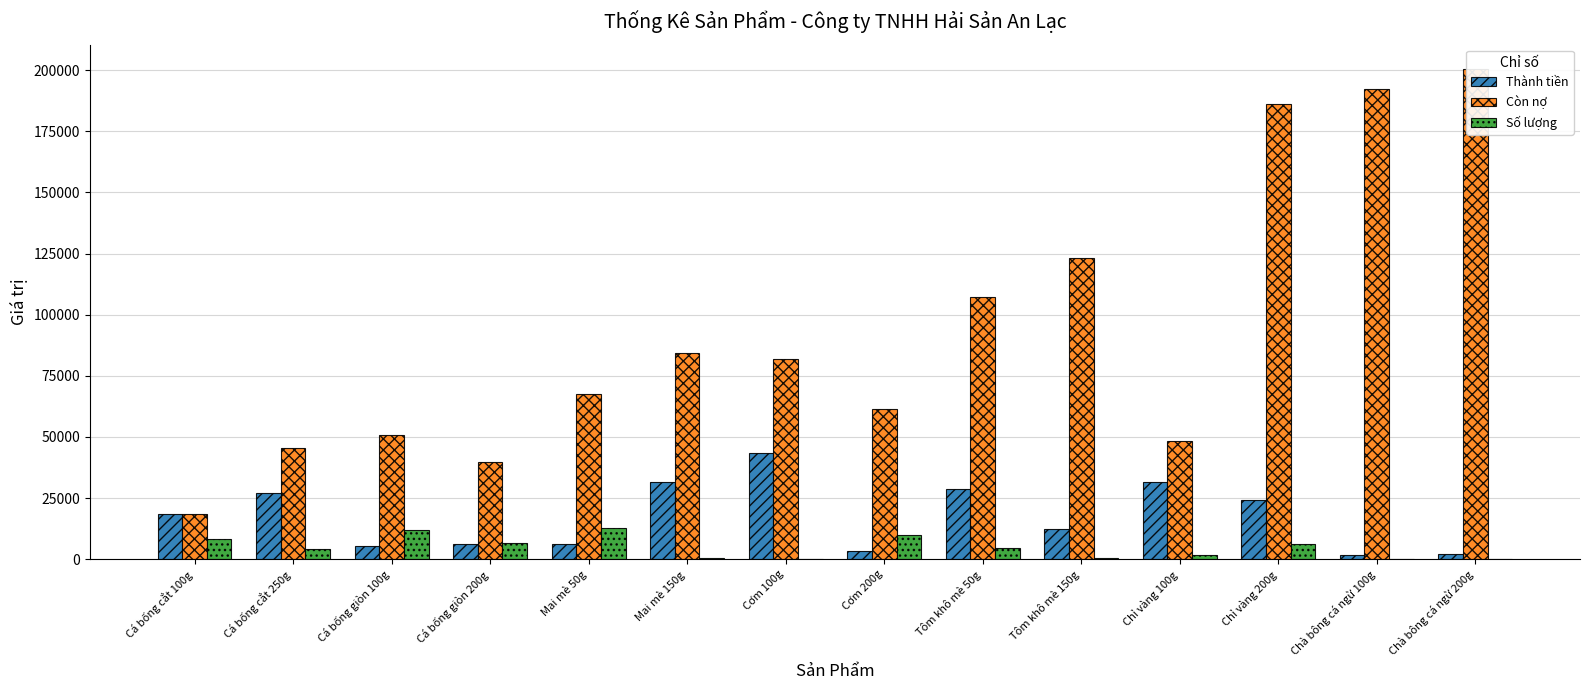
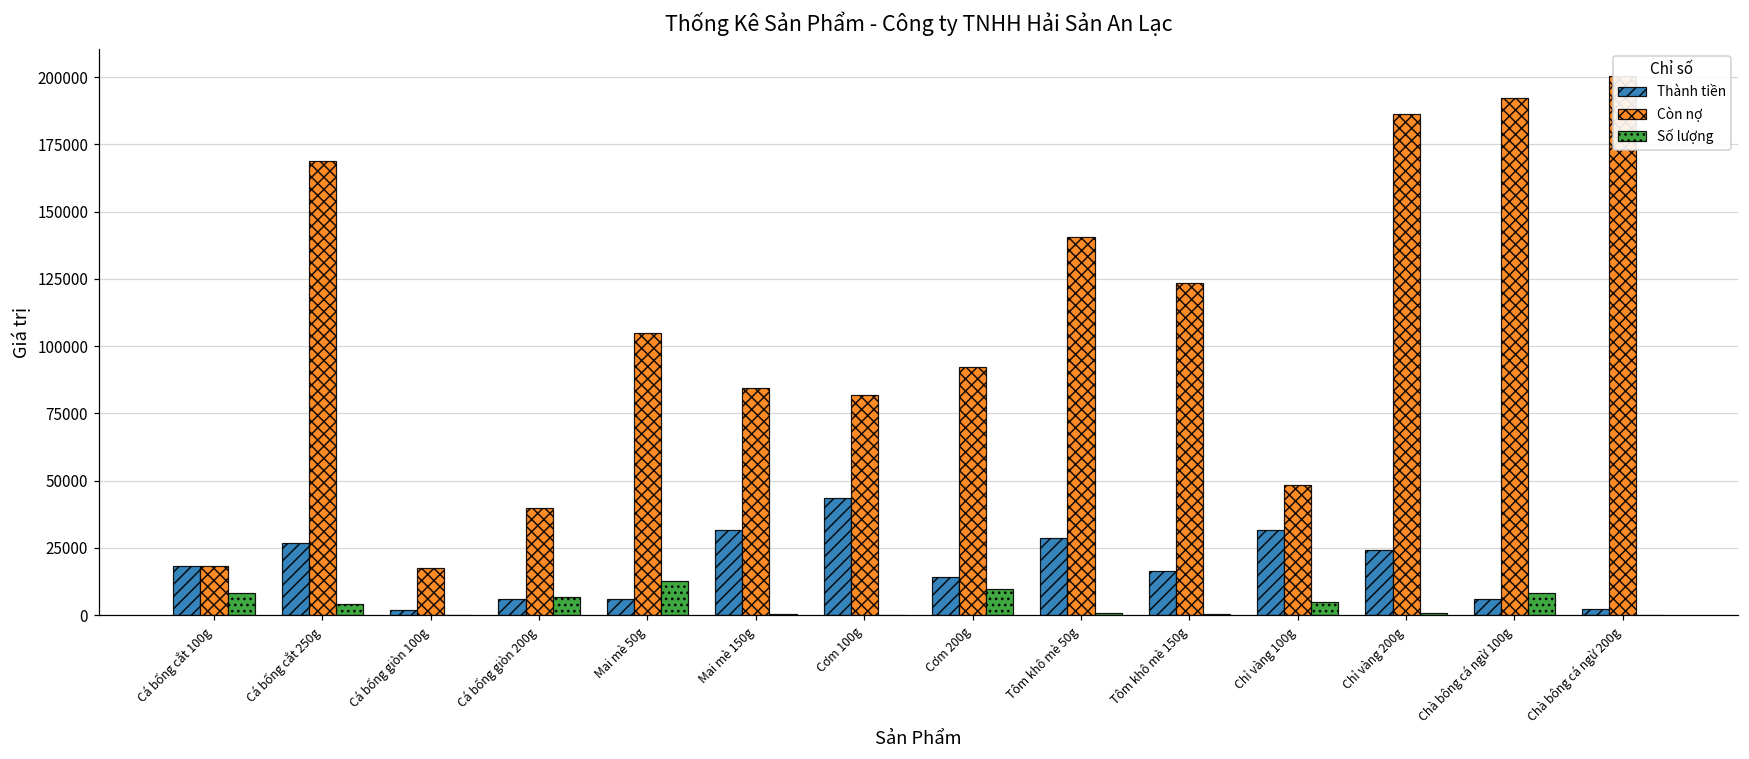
  {
    "Thành tiền": {
      "Cá bống cắt 100g": 18000,
      "Cá bống cắt 250g": 27000,
-     "Cá bống giòn 100g": 5000,
+     "Cá bống giòn 100g": 2000,
      "Cá bống giòn 200g": 6000,
      "Mai mè 50g": 6000,
      "Mai mè 150g": 32000,
      "Cơm 100g": 43000,
-     "Cơm 200g": 4000,
+     "Cơm 200g": 14000,
      "Tôm khô mè 50g": 29000,
-     "Tôm khô mè 150g": 12000,
+     "Tôm khô mè 150g": 16000,
      "Chỉ vàng 100g": 32000,
      "Chỉ vàng 200g": 24000,
-     "Chà bông cá ngừ 100g": 2000,
+     "Chà bông cá ngừ 100g": 6000,
      "Chà bông cá ngừ 200g": 2000
    },
    "Còn nợ": {
      "Cá bống cắt 100g": 18000,
-     "Cá bống cắt 250g": 45000,
-     "Cá bống giòn 100g": 51000,
+     "Cá bống cắt 250g": 169000,
+     "Cá bống giòn 100g": 18000,
      "Cá bống giòn 200g": 40000,
-     "Mai mè 50g": 67000,
+     "Mai mè 50g": 105000,
      "Mai mè 150g": 84000,
      "Cơm 100g": 82000,
-     "Cơm 200g": 62000,
-     "Tôm khô mè 50g": 107000,
+     "Cơm 200g": 92000,
+     "Tôm khô mè 50g": 141000,
      "Tôm khô mè 150g": 123000,
      "Chỉ vàng 100g": 48000,
      "Chỉ vàng 200g": 186000,
      "Chà bông cá ngừ 100g": 192000
    },
    "Số lượng": {
      "Cá bống cắt 100g": 8000,
      "Cá bống cắt 250g": 4000,
-     "Cá bống giòn 100g": 12000,
+     "Cá bống giòn 100g": 0,
      "Cá bống giòn 200g": 7000,
      "Mai mè 50g": 13000,
      "Cơm 200g": 10000,
-     "Tôm khô mè 50g": 5000,
-     "Chỉ vàng 100g": 2000,
-     "Chỉ vàng 200g": 6000,
-     "Chà bông cá ngừ 100g": 0
+     "Tôm khô mè 50g": 1000,
+     "Chỉ vàng 100g": 5000,
+     "Chỉ vàng 200g": 1000,
+     "Chà bông cá ngừ 100g": 8000
    }
  }
